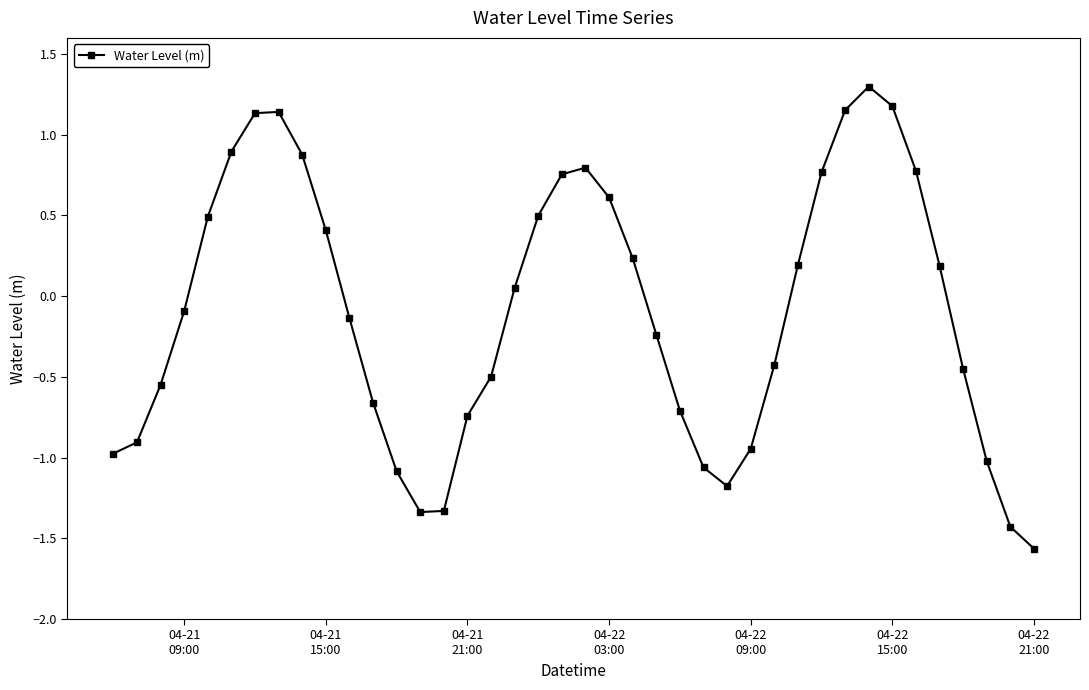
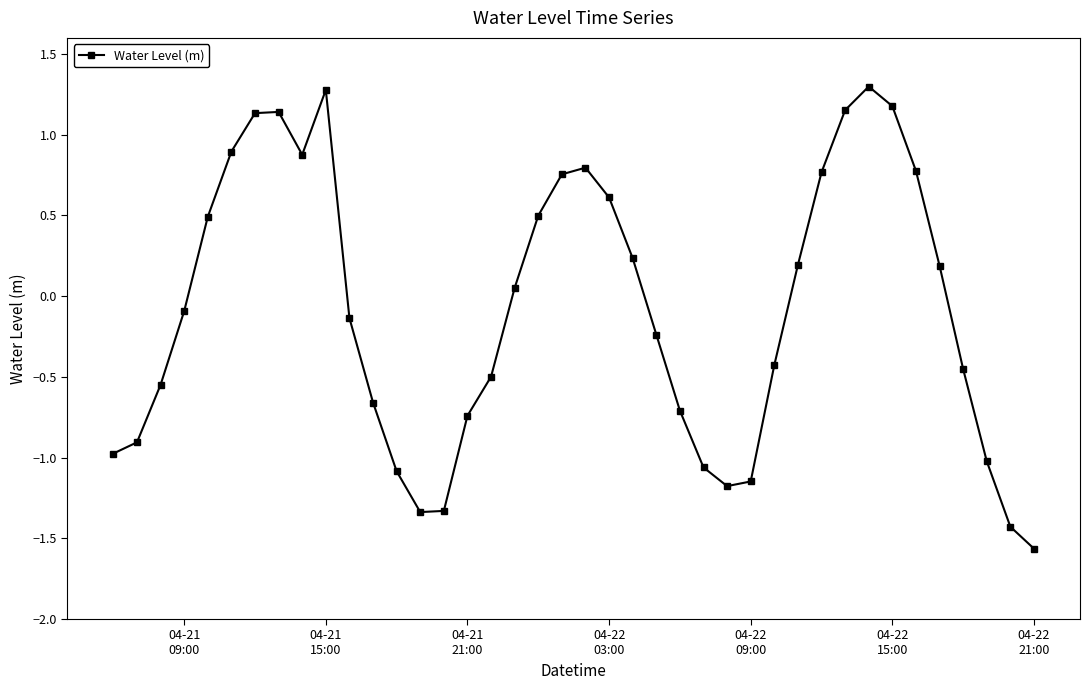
  {
    "04-21 09:00": -0.09,
-   "04-21 15:00": 0.41,
+   "04-21 15:00": 1.28,
    "04-21 21:00": -0.74,
    "04-22 03:00": 0.61,
-   "04-22 09:00": -0.95,
+   "04-22 09:00": -1.15,
    "04-22 15:00": 1.18,
    "04-22 21:00": -1.56
  }
